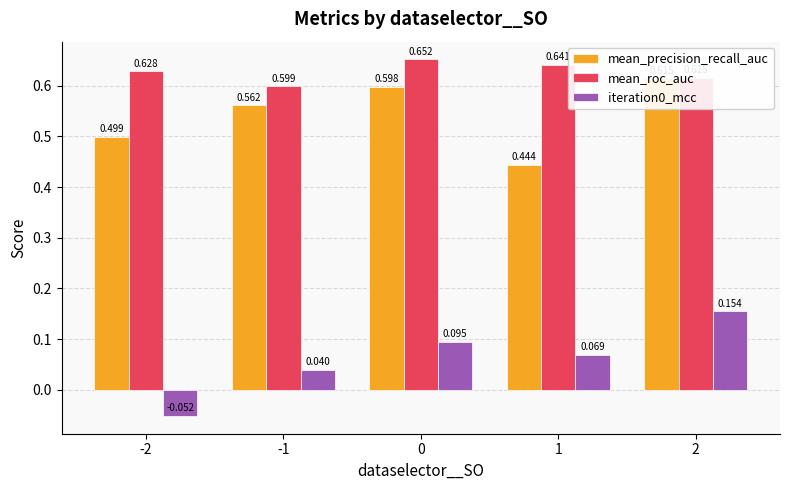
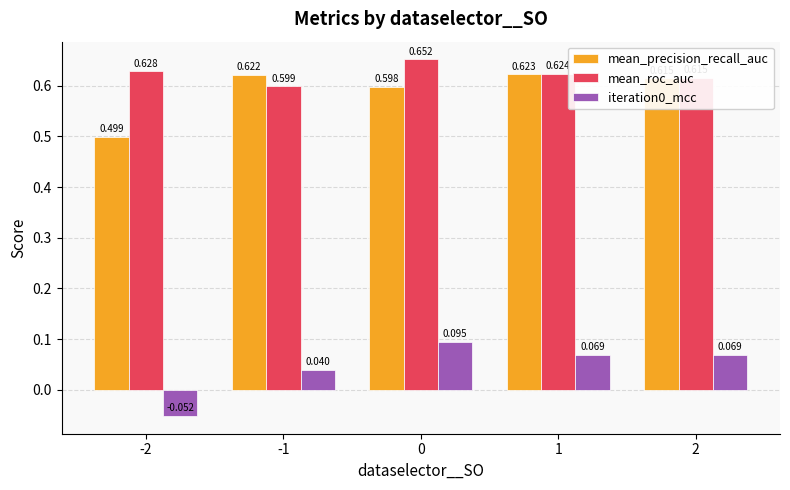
  {
    "mean_precision_recall_auc": {
      "-2": 0.499,
-     "-1": 0.562,
+     "-1": 0.622,
      "0": 0.598,
-     "1": 0.444
+     "1": 0.623
    },
    "mean_roc_auc": {
-     "1": 0.64
+     "1": 0.62
    },
    "iteration0_mcc": {
      "-2": -0.052,
      "-1": 0.040,
      "0": 0.095,
      "1": 0.069,
-     "2": 0.154
+     "2": 0.069
    }
  }
